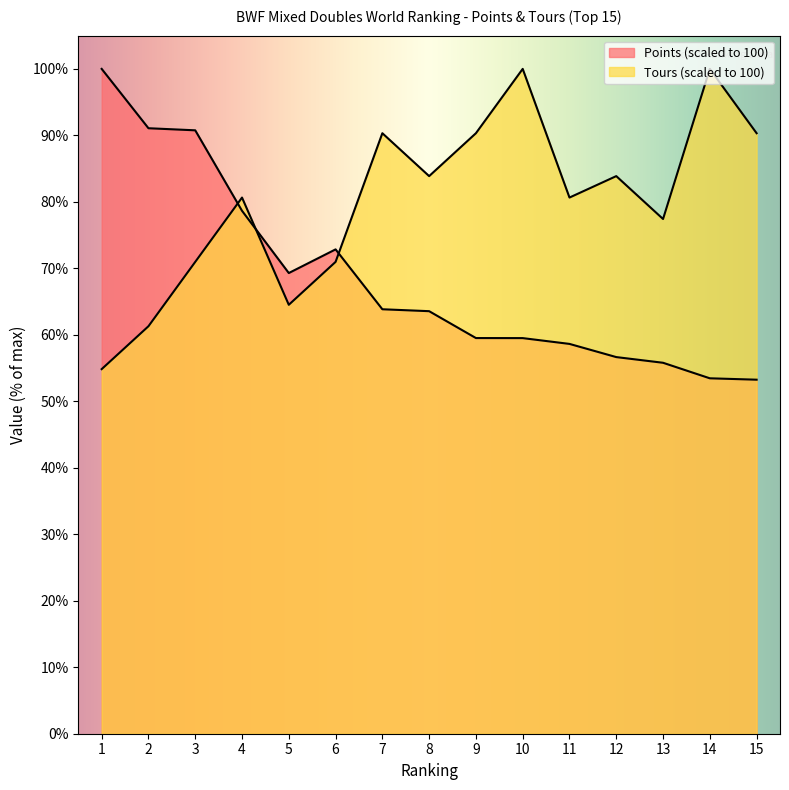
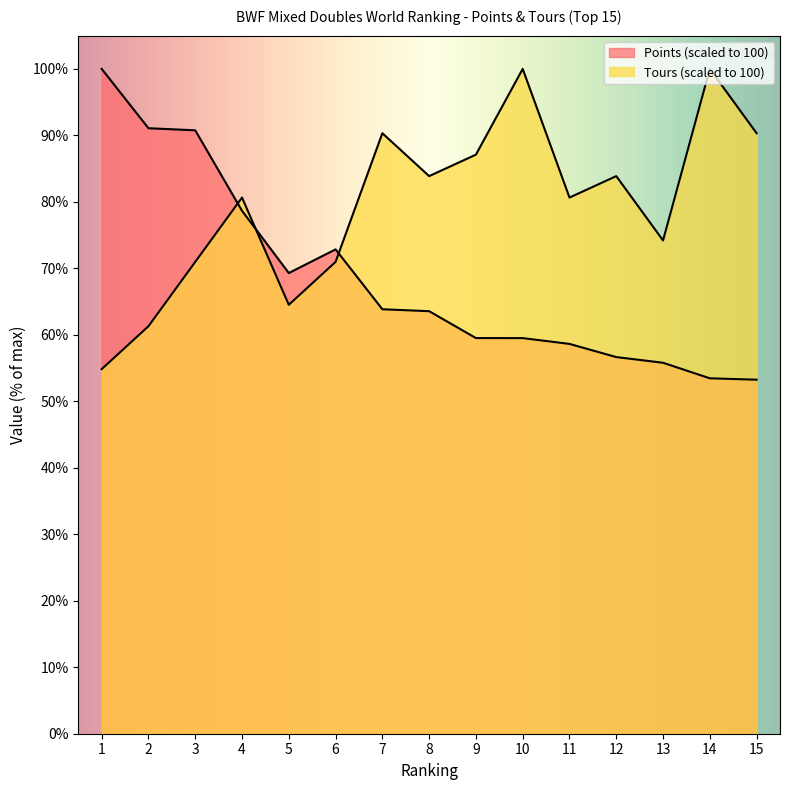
  {
    "Points (scaled to 100)": {
      "1": "100%",
      "2": "91%",
      "3": "91%",
      "4": "79%",
      "5": "69%",
      "6": "73%",
      "7": "64%",
      "8": "64%",
      "9": "60%",
      "10": "60%",
      "11": "59%",
      "12": "57%",
      "13": "56%",
      "14": "53%",
      "15": "53%"
    },
    "Tours (scaled to 100)": {
      "1": "55%",
      "2": "61%",
      "3": "71%",
      "4": "81%",
      "5": "65%",
      "6": "71%",
      "7": "90%",
      "8": "84%",
-     "9": "90%",
+     "9": "87%",
      "10": "100%",
      "11": "81%",
      "12": "84%",
-     "13": "77%",
+     "13": "74%",
      "15": "90%"
    }
  }
